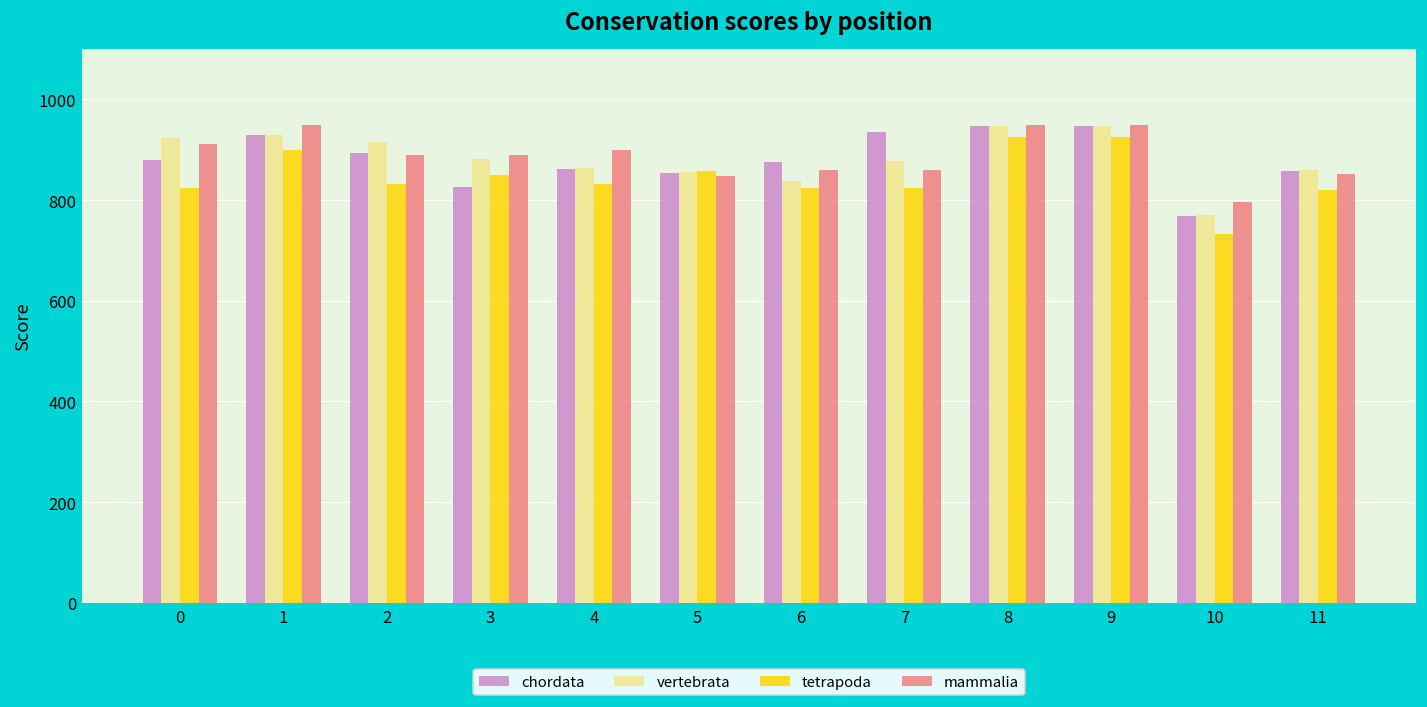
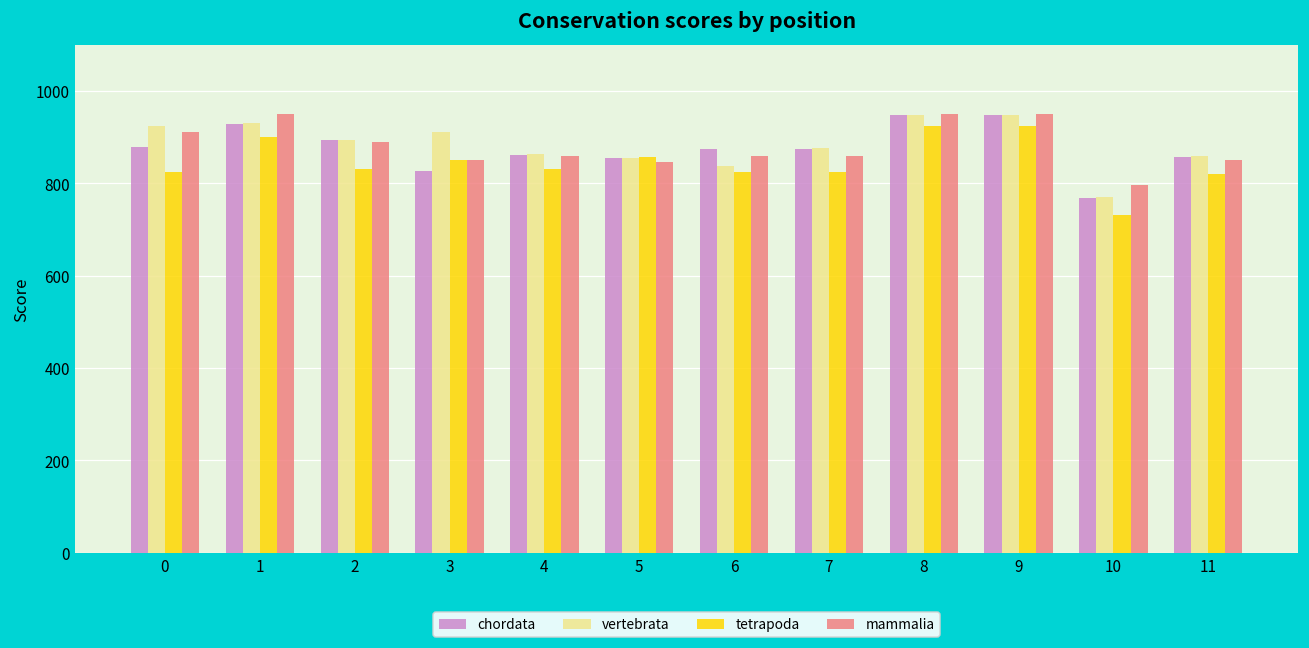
  {
    "chordata": {
      "0": 880,
      "1": 930,
      "2": 890,
      "3": 830,
      "4": 860,
      "5": 850,
      "6": 880,
-     "7": 940,
+     "7": 880,
      "8": 950,
      "9": 950,
      "10": 770,
      "11": 860
    },
    "vertebrata": {
      "0": 920,
      "1": 930,
-     "2": 920,
-     "3": 880,
+     "2": 900,
+     "3": 910,
      "4": 860,
      "5": 860,
      "6": 840,
      "7": 880,
      "8": 950,
      "9": 950,
      "10": 770,
      "11": 860
    },
    "tetrapoda": {
      "0": 830,
      "1": 900,
      "2": 830,
      "3": 850,
      "4": 830,
      "5": 860,
      "6": 830,
      "7": 830,
      "8": 930,
      "9": 930,
      "10": 730,
      "11": 820
    },
    "mammalia": {
      "0": 910,
      "1": 950,
      "2": 890,
-     "3": 890,
-     "4": 900,
+     "3": 850,
+     "4": 860,
      "5": 850,
      "6": 860,
      "7": 860,
      "8": 950,
      "9": 950,
      "10": 800,
      "11": 850
    }
  }
